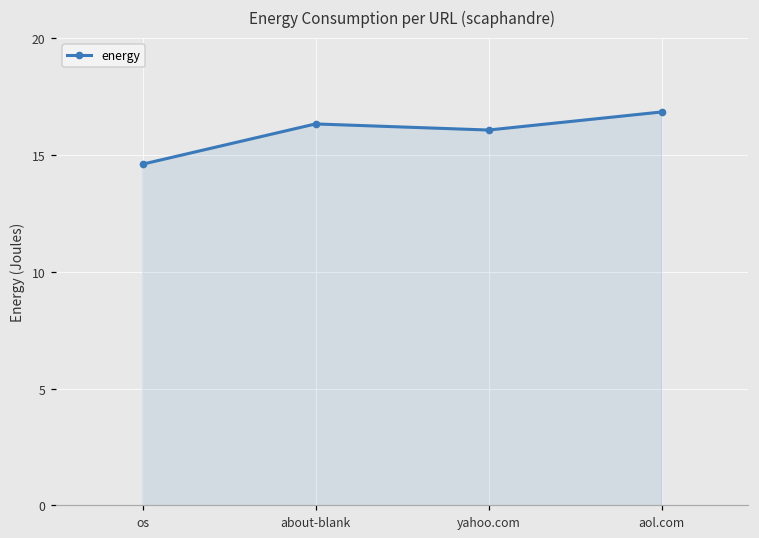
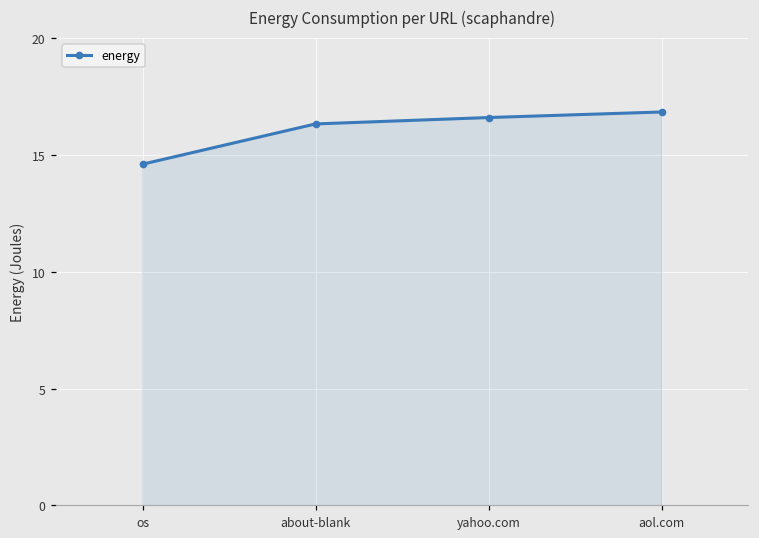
  {
    "os": 14.6,
    "about-blank": 16.3,
-   "yahoo.com": 16.1,
+   "yahoo.com": 16.6,
    "aol.com": 16.8
  }
